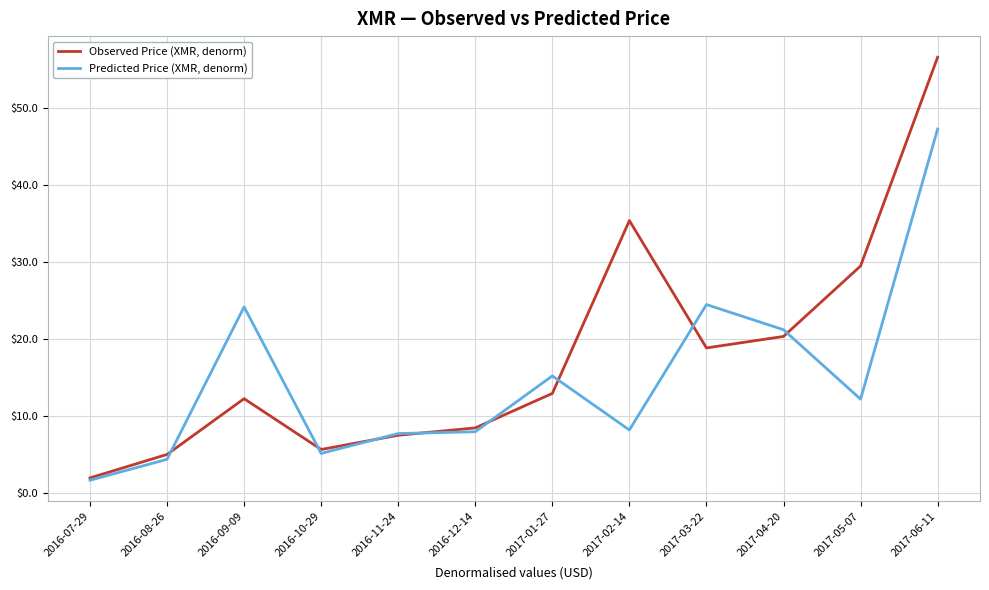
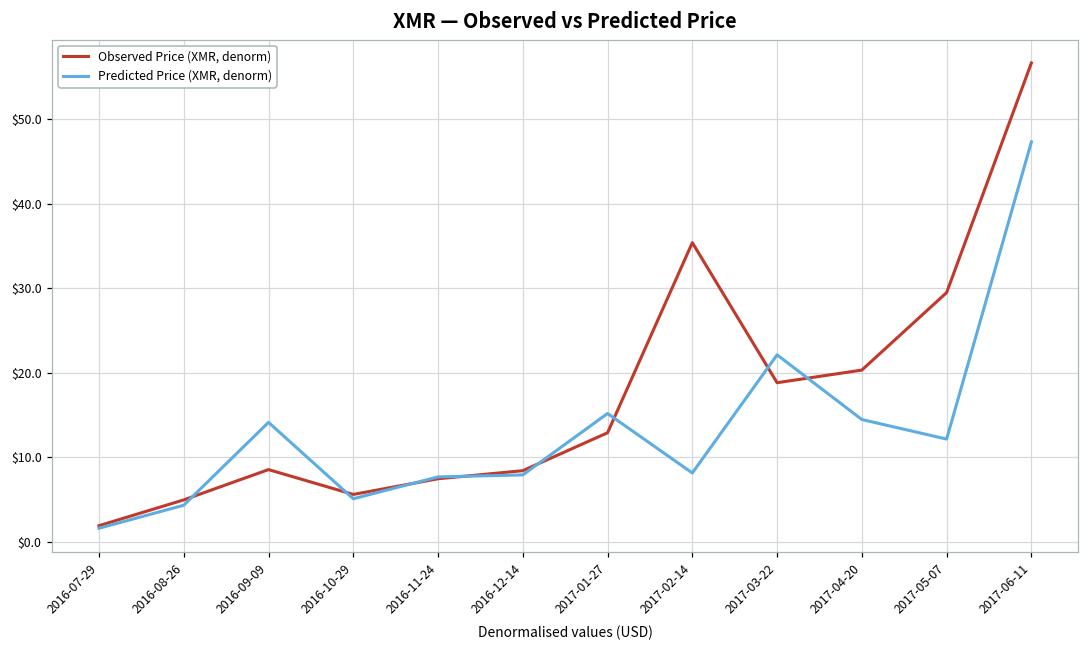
  {
    "Observed Price (XMR, denorm)": {
      "2016-08-26": "$5",
-     "2016-09-09": "$12",
+     "2016-09-09": "$9",
      "2016-10-29": "$6",
      "2016-12-14": "$8",
      "2017-01-27": "$13",
      "2017-02-14": "$35",
      "2017-03-22": "$19",
      "2017-04-20": "$20",
      "2017-05-07": "$29",
      "2017-06-11": "$57"
    },
    "Predicted Price (XMR, denorm)": {
      "2016-08-26": "$4",
-     "2016-09-09": "$24",
+     "2016-09-09": "$14",
      "2016-10-29": "$5",
      "2016-12-14": "$8",
      "2017-01-27": "$15",
      "2017-02-14": "$8",
-     "2017-03-22": "$24",
-     "2017-04-20": "$21",
+     "2017-03-22": "$22",
+     "2017-04-20": "$14",
      "2017-05-07": "$12",
      "2017-06-11": "$47"
    }
  }
